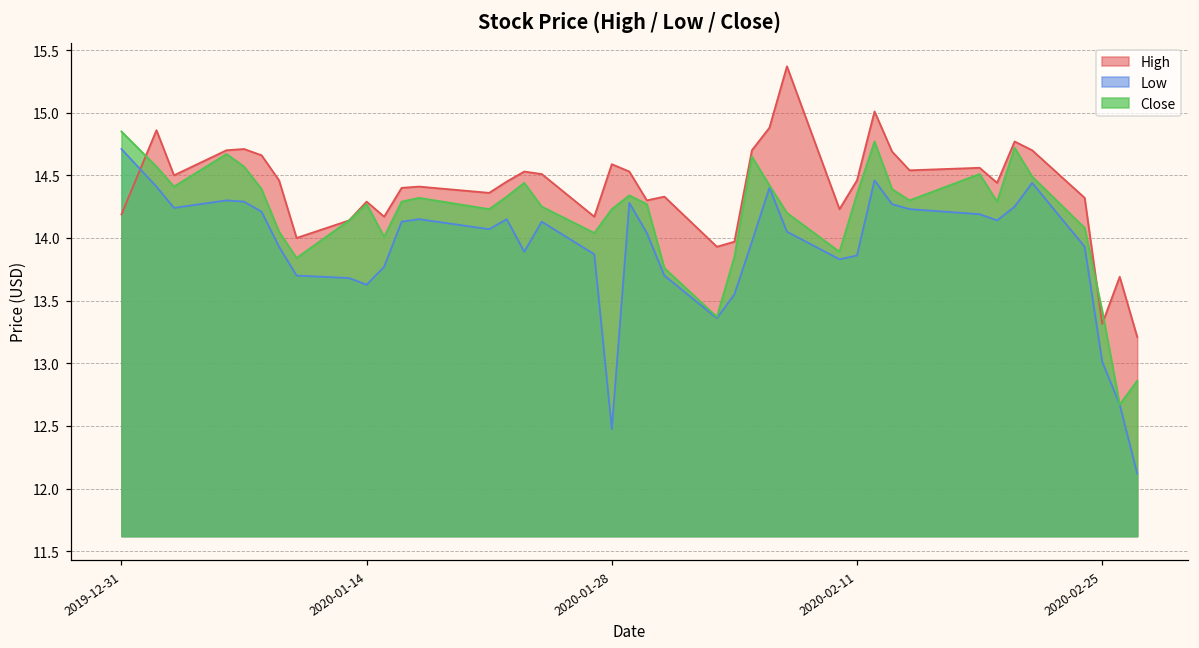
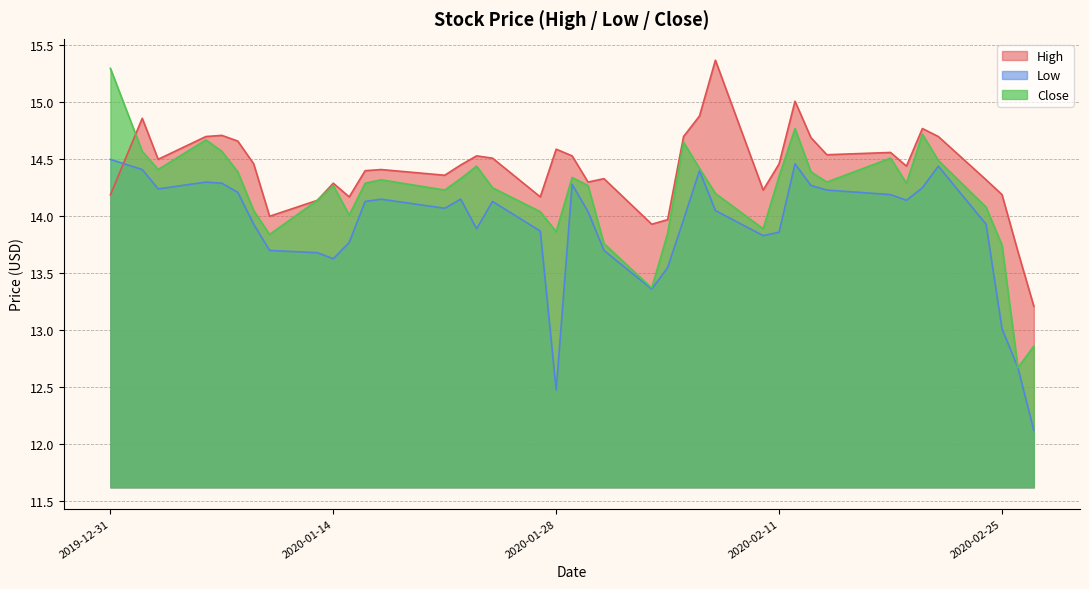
  {
    "High": {
      "2019-12-31": 14.19,
      "2020-01-28": 14.59,
      "2020-02-11": 14.46,
-     "2020-02-25": 13.31
+     "2020-02-25": 14.19
    },
    "Low": {
-     "2019-12-31": 14.71,
+     "2019-12-31": 14.50,
      "2020-01-14": 13.63,
      "2020-01-28": 12.47,
      "2020-02-11": 13.86,
      "2020-02-25": 13.01
    },
    "Close": {
-     "2019-12-31": 14.85,
-     "2020-01-28": 14.23,
+     "2019-12-31": 15.30,
+     "2020-01-28": 13.86,
      "2020-02-11": 14.35,
-     "2020-02-25": 13.42
+     "2020-02-25": 13.75
    }
  }
